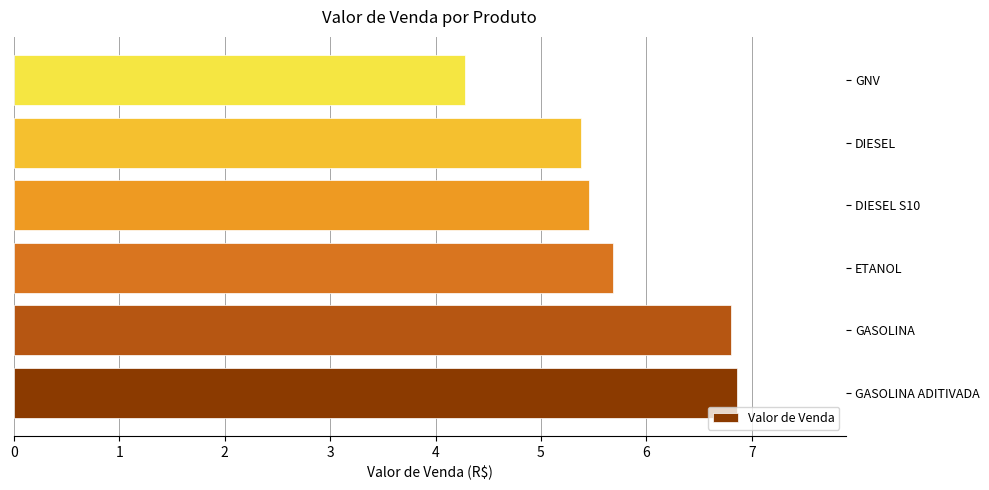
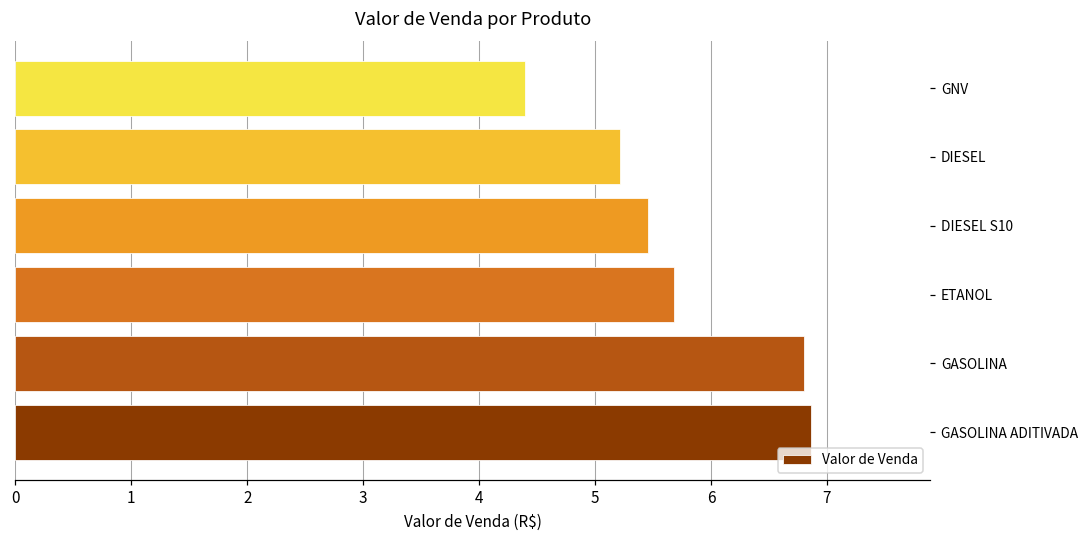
  {
-   "GNV": 4.28,
-   "DIESEL": 5.38,
+   "GNV": 4.39,
+   "DIESEL": 5.22,
    "DIESEL S10": 5.45,
    "ETANOL": 5.68,
    "GASOLINA": 6.80,
    "GASOLINA ADITIVADA": 6.86
  }
